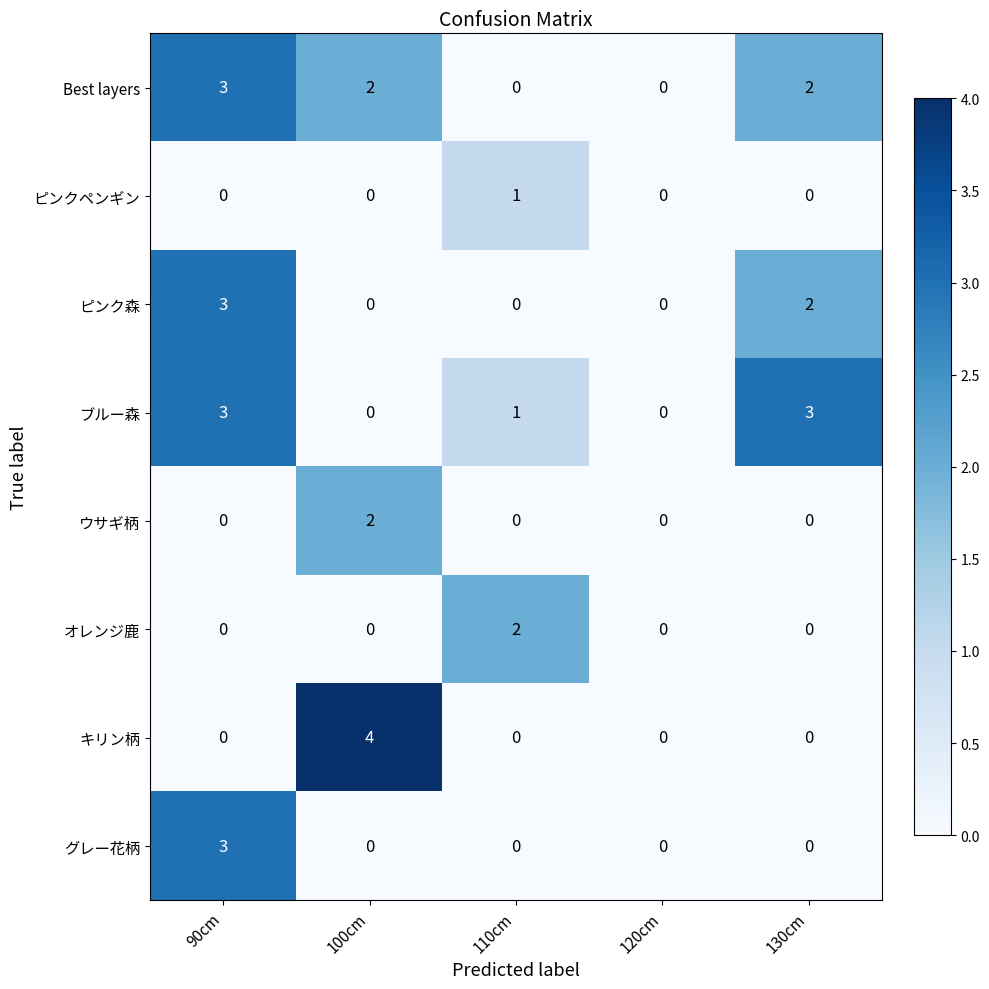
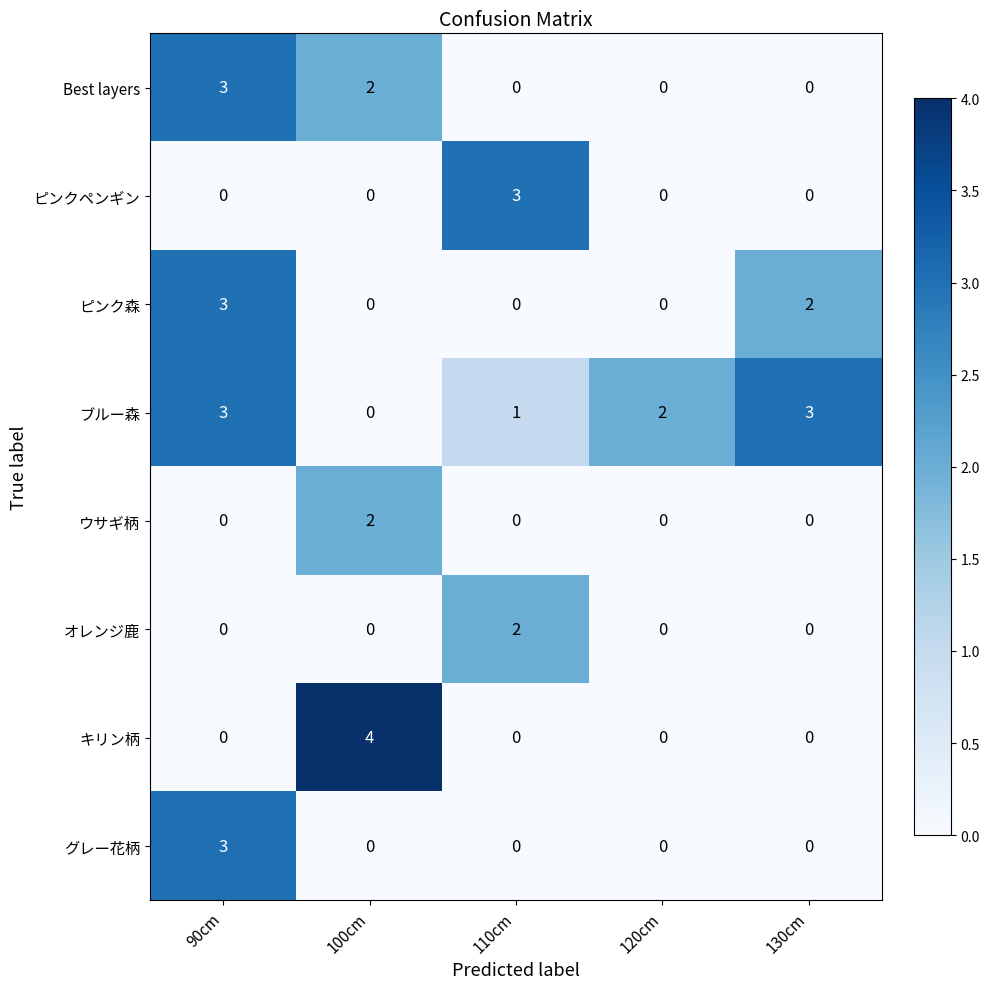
  {
    "Best layers": {
      "90cm": 3,
      "100cm": 2,
      "110cm": 0,
      "120cm": 0,
-     "130cm": 2
+     "130cm": 0
    },
    "ピンクペンギン": {
      "90cm": 0,
      "100cm": 0,
-     "110cm": 1,
+     "110cm": 3,
      "120cm": 0,
      "130cm": 0
    },
    "ピンク森": {
      "90cm": 3,
      "100cm": 0,
      "110cm": 0,
      "120cm": 0,
      "130cm": 2
    },
    "ブルー森": {
      "90cm": 3,
      "100cm": 0,
      "110cm": 1,
-     "120cm": 0,
+     "120cm": 2,
      "130cm": 3
    },
    "ウサギ柄": {
      "90cm": 0,
      "100cm": 2,
      "110cm": 0,
      "120cm": 0,
      "130cm": 0
    },
    "オレンジ鹿": {
      "90cm": 0,
      "100cm": 0,
      "110cm": 2,
      "120cm": 0,
      "130cm": 0
    },
    "キリン柄": {
      "90cm": 0,
      "100cm": 4,
      "110cm": 0,
      "120cm": 0,
      "130cm": 0
    },
    "グレー花柄": {
      "90cm": 3,
      "100cm": 0,
      "110cm": 0,
      "120cm": 0,
      "130cm": 0
    }
  }
